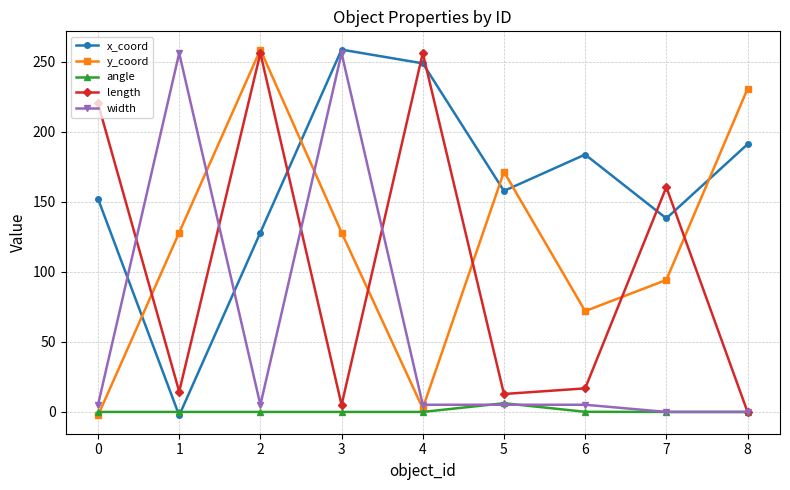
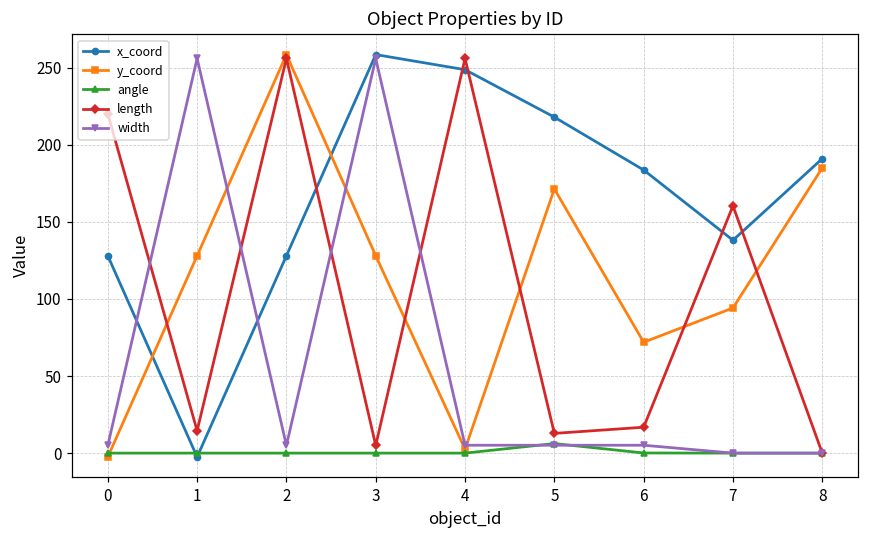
  {
    "x_coord": {
-     "0": 152,
+     "0": 128,
      "1": -3,
      "2": 128,
      "3": 259,
      "4": 249,
-     "5": 158,
+     "5": 218,
      "6": 184,
      "7": 138,
      "8": 191
    },
    "y_coord": {
      "0": -3,
      "1": 128,
      "2": 259,
      "3": 128,
      "4": 3,
      "5": 171,
      "6": 72,
      "7": 94,
-     "8": 231
+     "8": 185
    },
    "angle": {
      "0": 0,
      "1": 0,
      "2": 0,
      "3": 0,
      "4": 0,
      "6": 0
    },
    "length": {
      "1": 15,
      "2": 256,
      "3": 5,
      "4": 256,
      "5": 13,
      "6": 17,
      "7": 160
    },
    "width": {
      "0": 5,
      "1": 256,
      "2": 5,
      "3": 256,
      "4": 5,
      "6": 5
    }
  }
